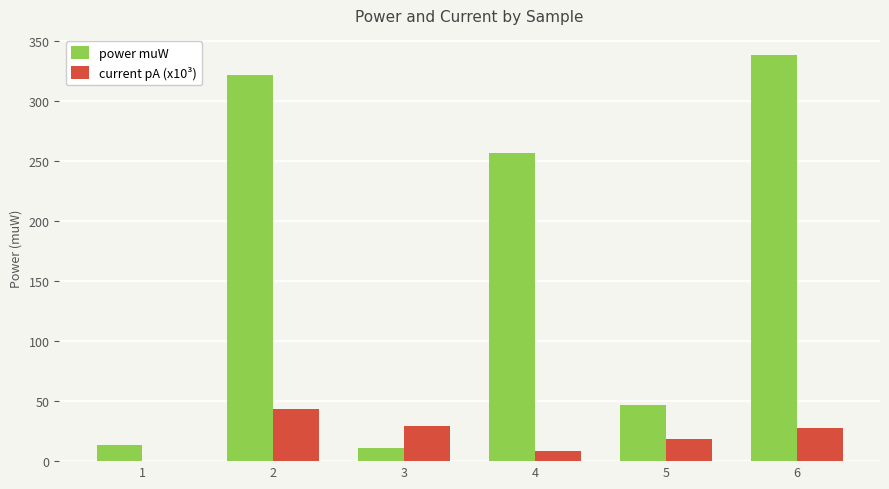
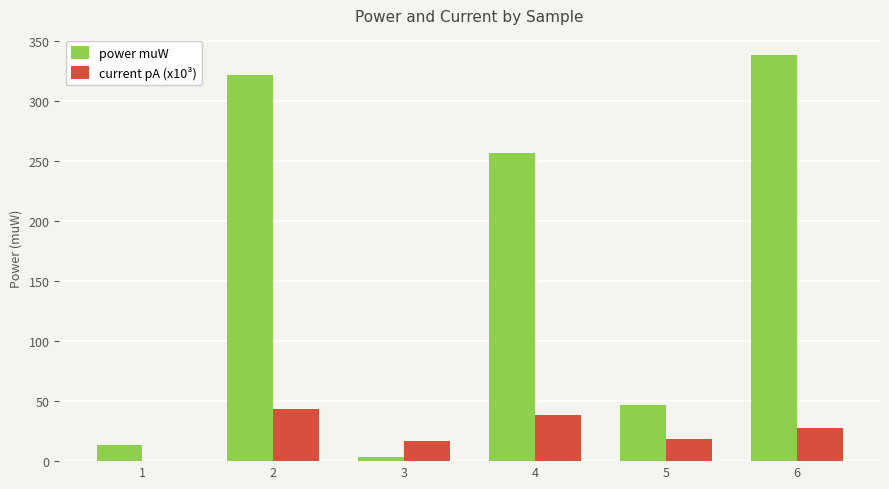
  {
    "power muW": {
      "1": 13,
      "2": 322,
-     "3": 11,
+     "3": 3,
      "4": 257,
      "5": 47,
      "6": 338
    },
    "current pA (x10³)": {
      "2": 43,
-     "3": 29,
-     "4": 9,
+     "3": 17,
+     "4": 38,
      "5": 18,
      "6": 27
    }
  }
